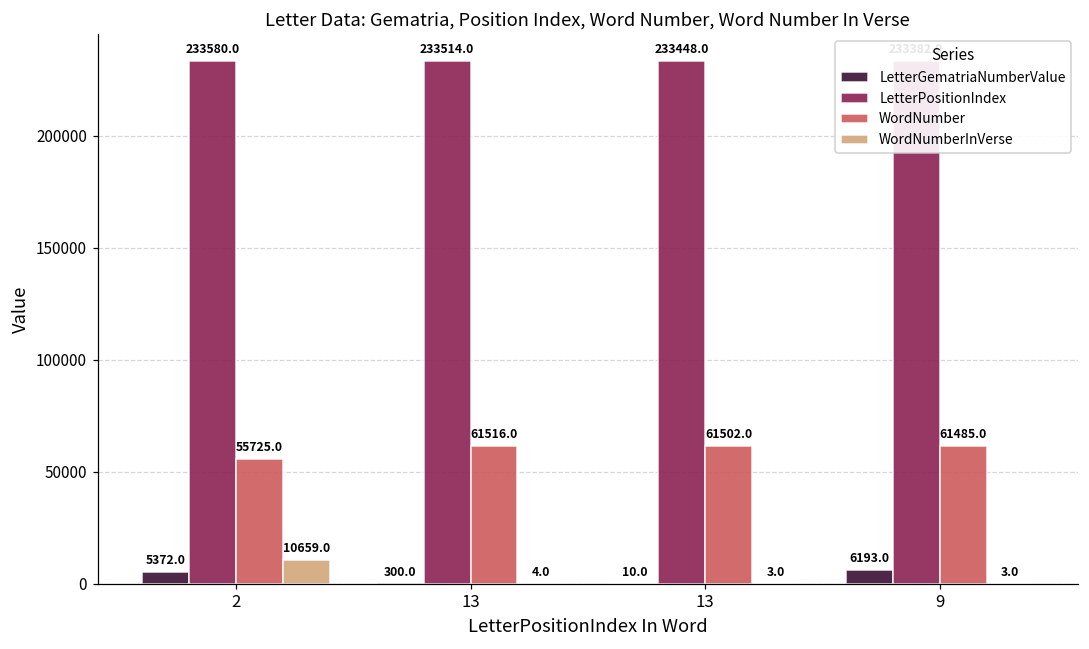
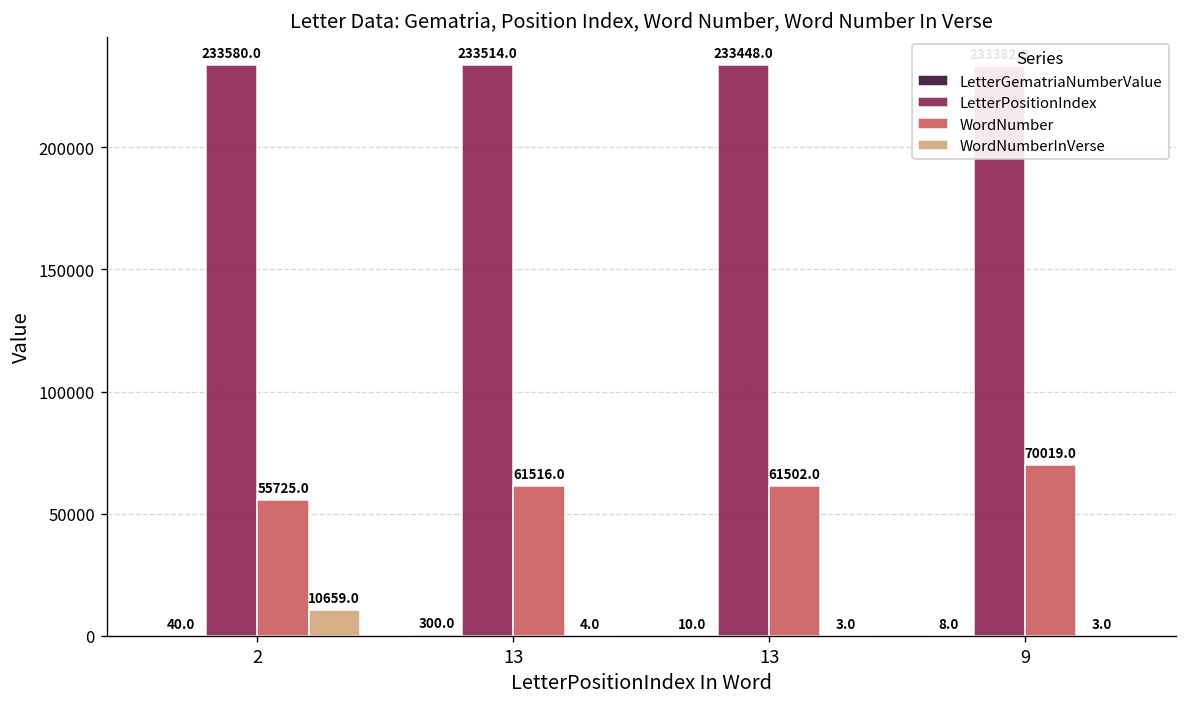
  {
    "LetterGematriaNumberValue": {
-     "2": 5372.0,
-     "9": 6193.0
+     "2": 40.0,
+     "9": 8.0
    },
    "LetterPositionIndex": {
      "2": 233580.0
    },
    "WordNumber": {
      "2": 55725.0,
-     "9": 61485.0
+     "9": 70019.0
    },
    "WordNumberInVerse": {
      "2": 10659.0,
      "9": 3.0
    }
  }
